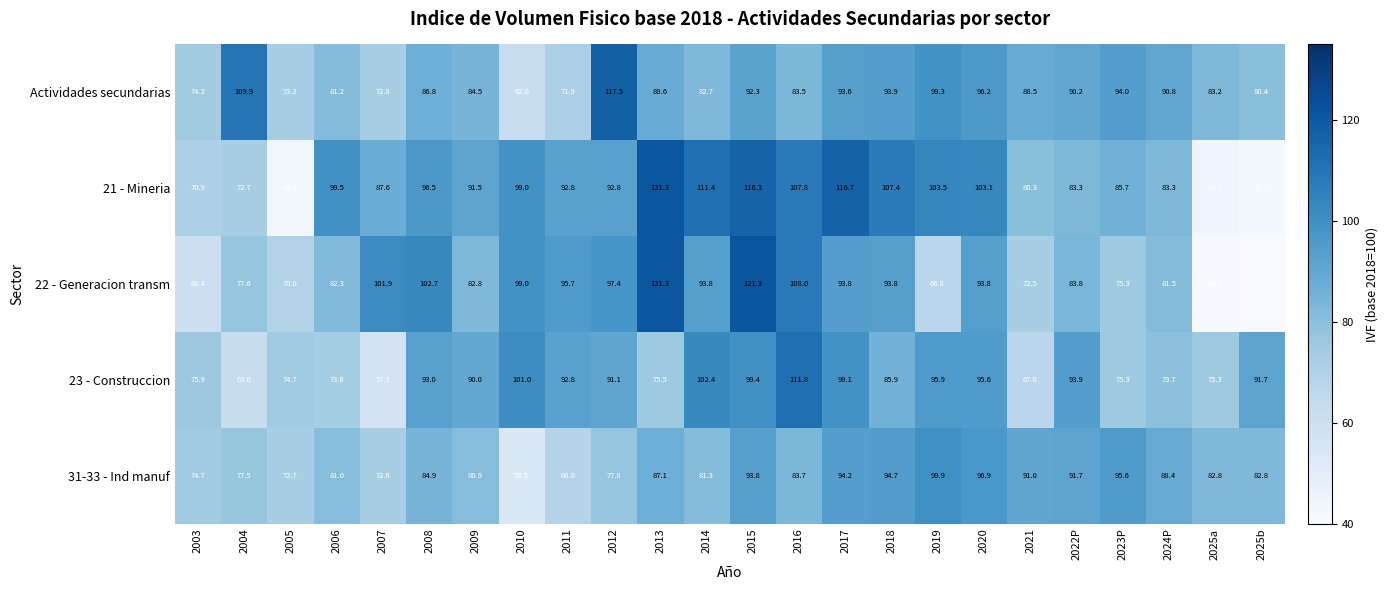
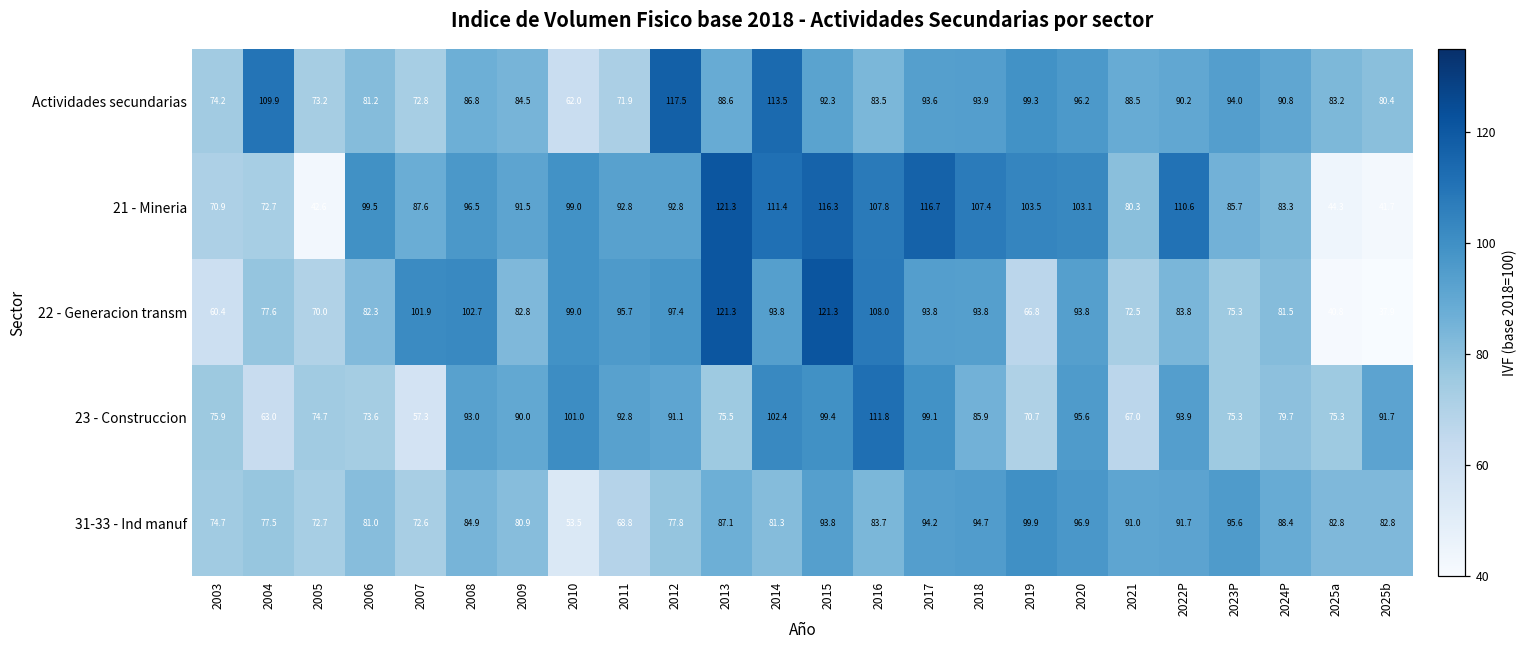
  {
    "Actividades secundarias": {
      "2003": 74.2,
      "2004": 109.9,
      "2005": 73.2,
      "2006": 81.2,
      "2007": 72.8,
      "2008": 86.8,
      "2009": 84.5,
      "2010": 62.0,
      "2011": 71.9,
      "2012": 117.5,
      "2013": 88.6,
-     "2014": 82.7,
+     "2014": 113.5,
      "2015": 92.3,
      "2016": 83.5,
      "2017": 93.6,
      "2018": 93.9,
      "2019": 99.3,
      "2020": 96.2,
      "2021": 88.5,
      "2022P": 90.2,
      "2023P": 94.0,
      "2024P": 90.8,
      "2025a": 83.2,
      "2025b": 80.4
    },
    "21 - Mineria": {
      "2003": 70.9,
      "2004": 72.7,
      "2006": 99.5,
      "2007": 87.6,
      "2008": 96.5,
      "2009": 91.5,
      "2010": 99.0,
      "2011": 92.8,
      "2012": 92.8,
      "2013": 121.3,
      "2014": 111.4,
      "2015": 116.3,
      "2016": 107.8,
      "2017": 116.7,
      "2018": 107.4,
      "2019": 103.5,
      "2020": 103.1,
      "2021": 80.3,
-     "2022P": 83.3,
+     "2022P": 110.6,
      "2023P": 85.7,
      "2024P": 83.3
    },
    "22 - Generacion transm": {
      "2003": 60.4,
      "2004": 77.6,
      "2005": 70.0,
      "2006": 82.3,
      "2007": 101.9,
      "2008": 102.7,
      "2009": 82.8,
      "2010": 99.0,
      "2011": 95.7,
      "2012": 97.4,
      "2013": 121.3,
      "2014": 93.8,
      "2015": 121.3,
      "2016": 108.0,
      "2017": 93.8,
      "2018": 93.8,
      "2019": 66.8,
      "2020": 93.8,
      "2021": 72.5,
      "2022P": 83.8,
      "2023P": 75.3,
      "2024P": 81.5
    },
    "23 - Construccion": {
      "2003": 75.9,
      "2004": 63.0,
      "2005": 74.7,
      "2006": 73.6,
      "2008": 93.0,
      "2009": 90.0,
      "2010": 101.0,
      "2011": 92.8,
      "2012": 91.1,
      "2013": 75.5,
      "2014": 102.4,
      "2015": 99.4,
      "2016": 111.8,
      "2017": 99.1,
      "2018": 85.9,
-     "2019": 95.9,
+     "2019": 70.7,
      "2020": 95.6,
      "2021": 67.0,
      "2022P": 93.9,
      "2023P": 75.3,
      "2024P": 79.7,
      "2025a": 75.3,
      "2025b": 91.7
    },
    "31-33 - Ind manuf": {
      "2003": 74.7,
      "2004": 77.5,
      "2005": 72.7,
      "2006": 81.0,
      "2007": 72.6,
      "2008": 84.9,
      "2009": 80.9,
      "2011": 68.8,
      "2012": 77.8,
      "2013": 87.1,
      "2014": 81.3,
      "2015": 93.8,
      "2016": 83.7,
      "2017": 94.2,
      "2018": 94.7,
      "2019": 99.9,
      "2020": 96.9,
      "2021": 91.0,
      "2022P": 91.7,
      "2023P": 95.6,
      "2024P": 88.4,
      "2025a": 82.8,
      "2025b": 82.8
    }
  }
